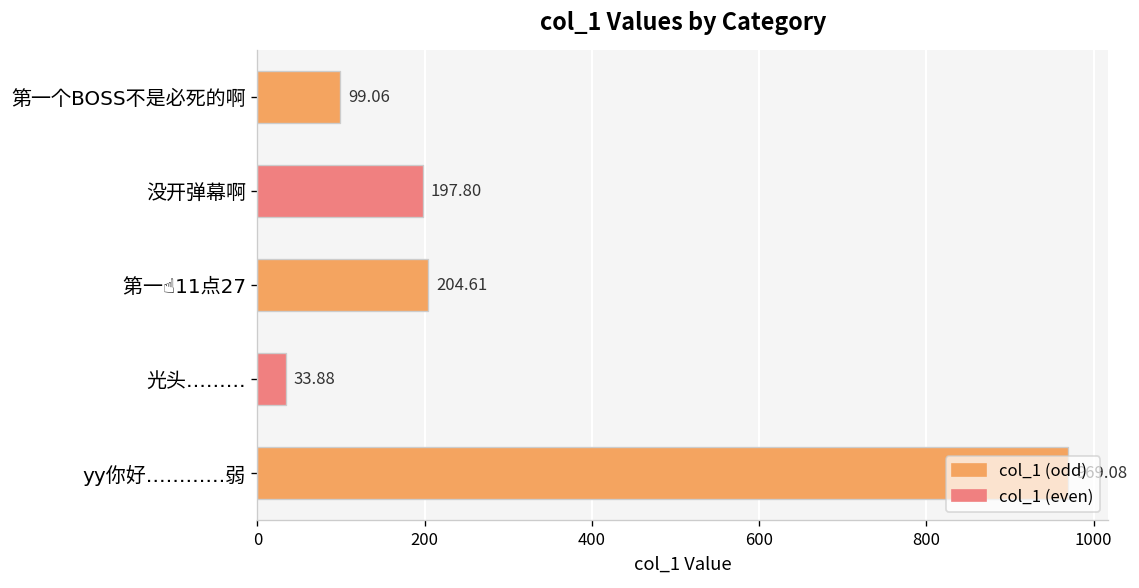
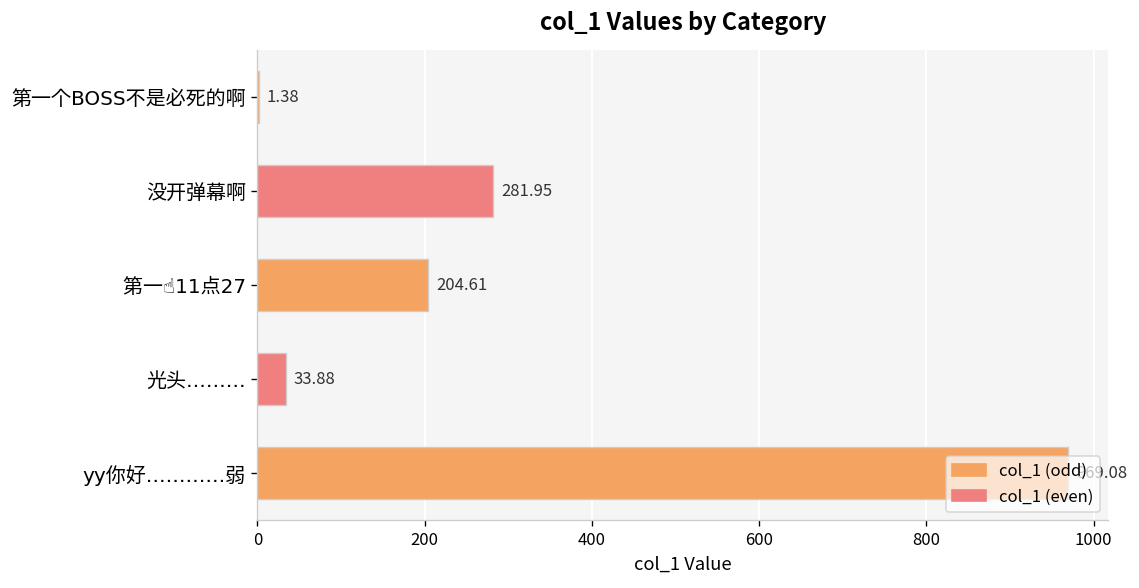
  {
-   "第一个BOSS不是必死的啊": 99.06,
-   "没开弹幕啊": 197.80,
+   "第一个BOSS不是必死的啊": 1.38,
+   "没开弹幕啊": 281.95,
    "第一☝️11点27": 204.61,
    "光头………": 33.88
  }
